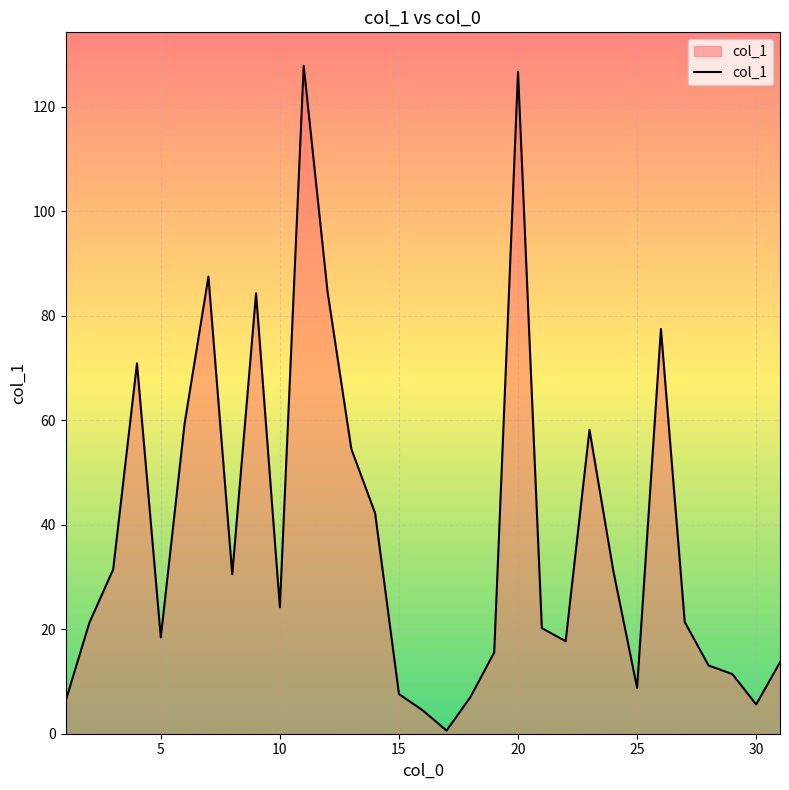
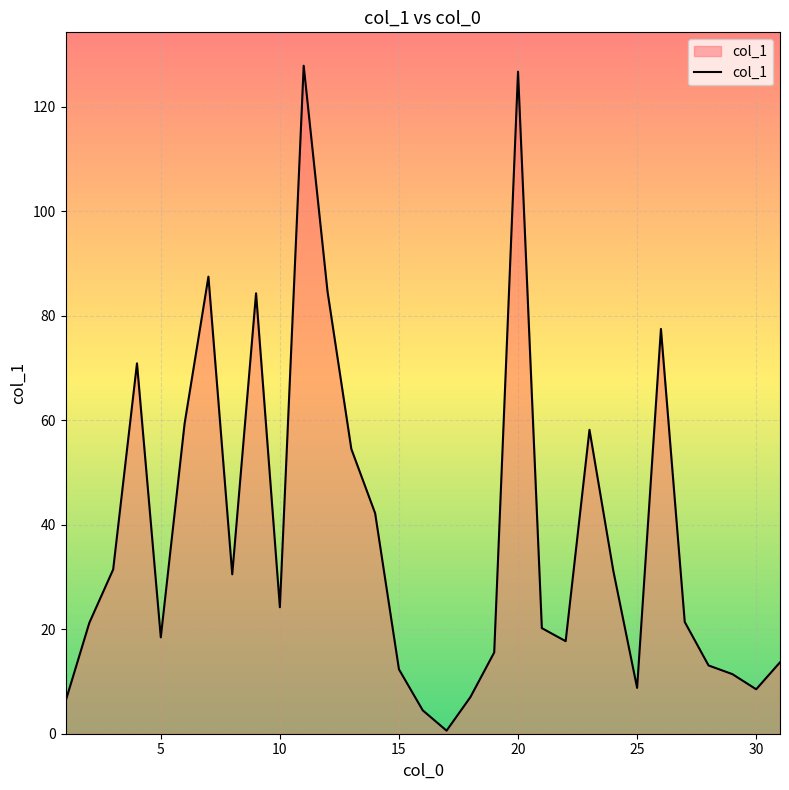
  {
    "5": 18,
    "10": 24,
-   "15": 8,
+   "15": 12,
    "20": 127,
    "25": 9,
-   "30": 6
+   "30": 9
  }
